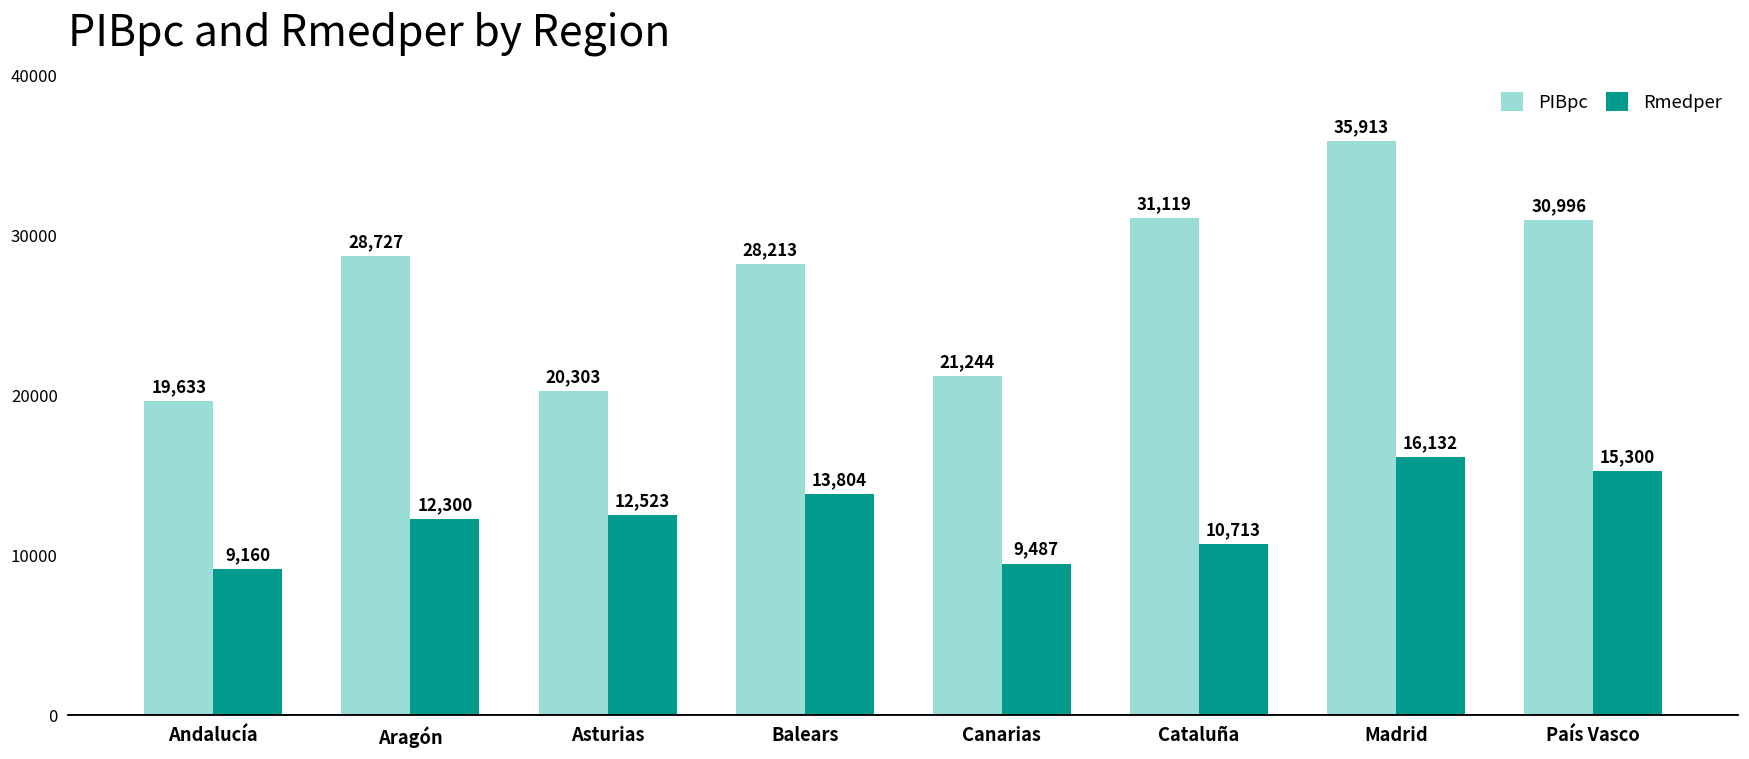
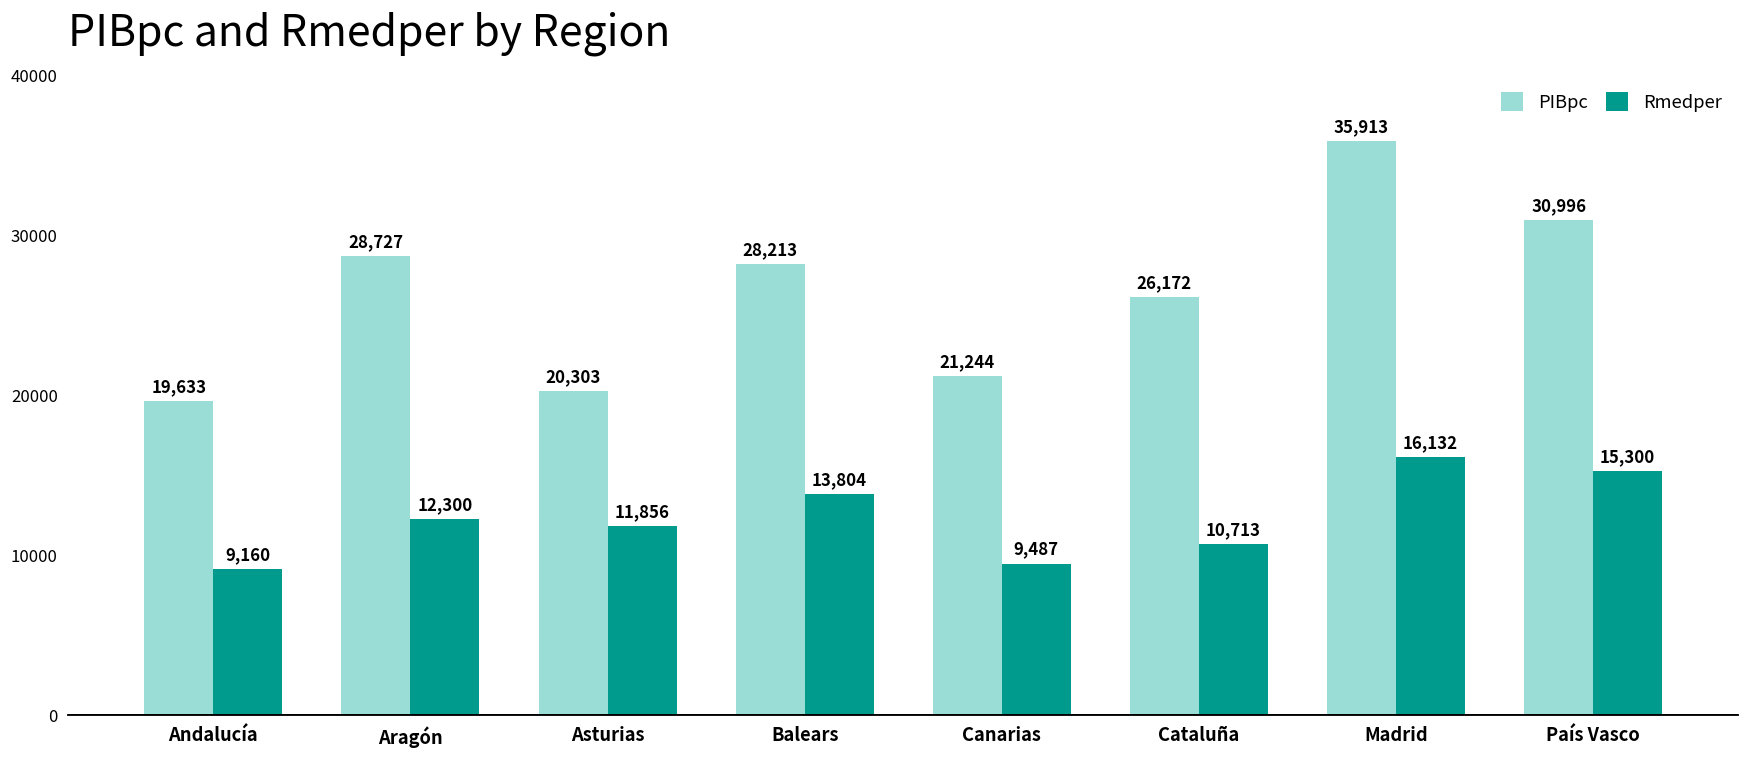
  {
    "PIBpc": {
      "Andalucía": "19,633",
      "Aragón": "28,727",
      "Asturias": "20,303",
      "Balears": "28,213",
      "Canarias": "21,244",
-     "Cataluña": "31,119",
+     "Cataluña": "26,172",
      "Madrid": "35,913",
      "País Vasco": "30,996"
    },
    "Rmedper": {
      "Andalucía": "9,160",
      "Aragón": "12,300",
-     "Asturias": "12,523",
+     "Asturias": "11,856",
      "Balears": "13,804",
      "Canarias": "9,487",
      "Cataluña": "10,713",
      "Madrid": "16,132",
      "País Vasco": "15,300"
    }
  }
